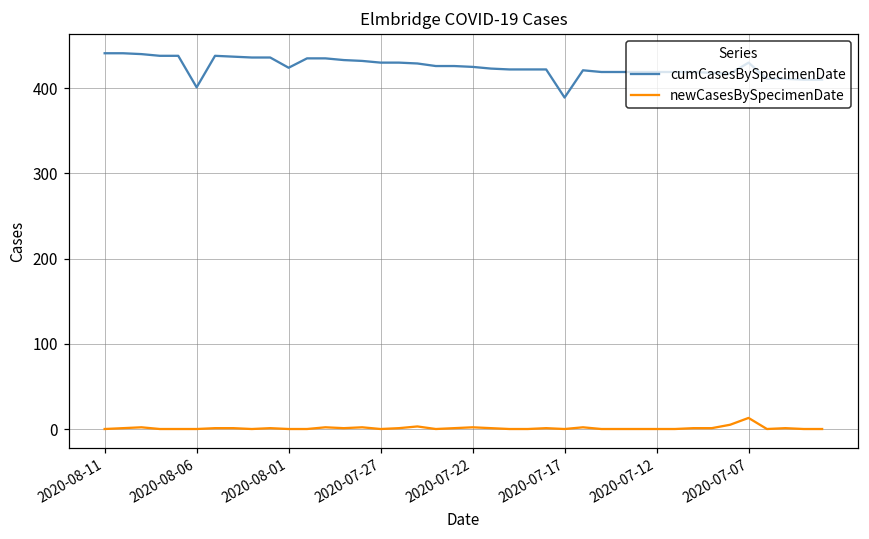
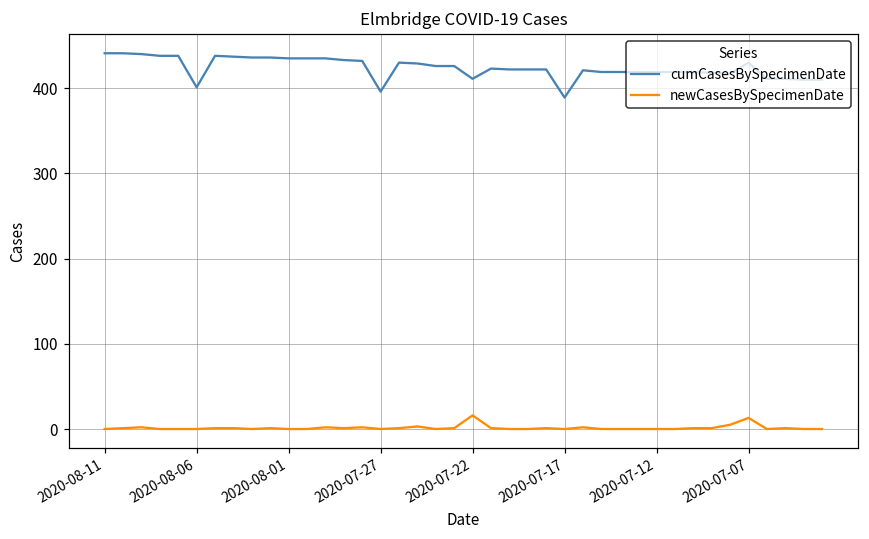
  {
    "cumCasesBySpecimenDate": {
      "2020-08-11": 440,
      "2020-08-06": 400,
-     "2020-08-01": 420,
-     "2020-07-27": 430,
-     "2020-07-22": 430,
+     "2020-08-01": 440,
+     "2020-07-27": 400,
+     "2020-07-22": 410,
      "2020-07-17": 390
    },
    "newCasesBySpecimenDate": {
      "2020-08-11": 0,
      "2020-08-06": 0,
      "2020-08-01": 0,
      "2020-07-27": 0,
-     "2020-07-22": 0,
+     "2020-07-22": 20,
      "2020-07-17": 0,
      "2020-07-12": 0,
      "2020-07-07": 10
    }
  }
